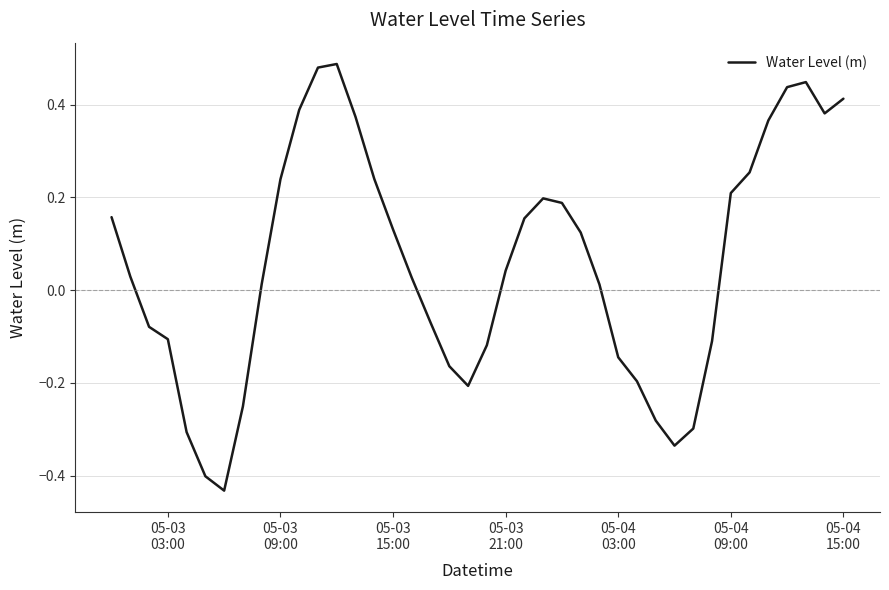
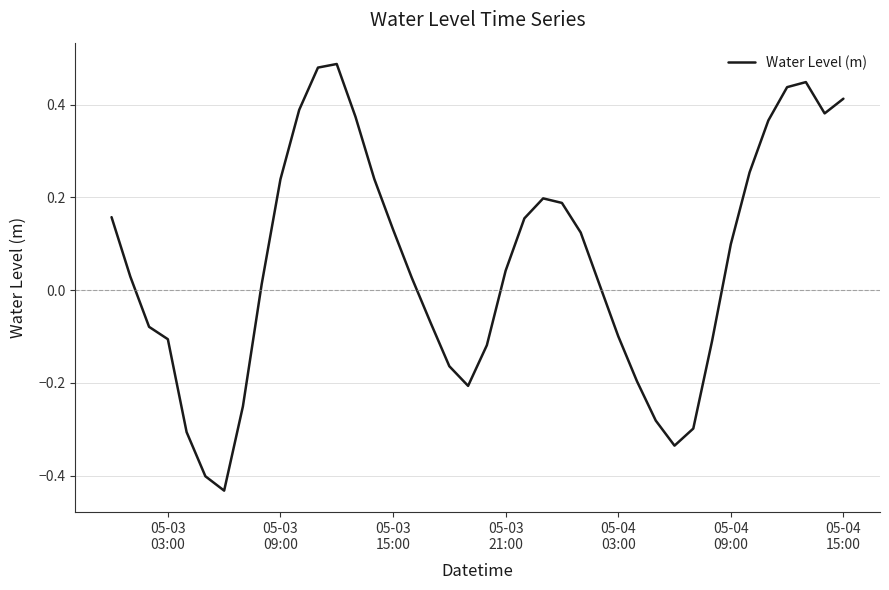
  {
    "05-03 03:00": -0.11,
    "05-03 09:00": 0.24,
    "05-03 15:00": 0.13,
    "05-03 21:00": 0.04,
-   "05-04 03:00": -0.14,
-   "05-04 09:00": 0.21,
+   "05-04 03:00": -0.10,
+   "05-04 09:00": 0.10,
    "05-04 15:00": 0.41
  }
